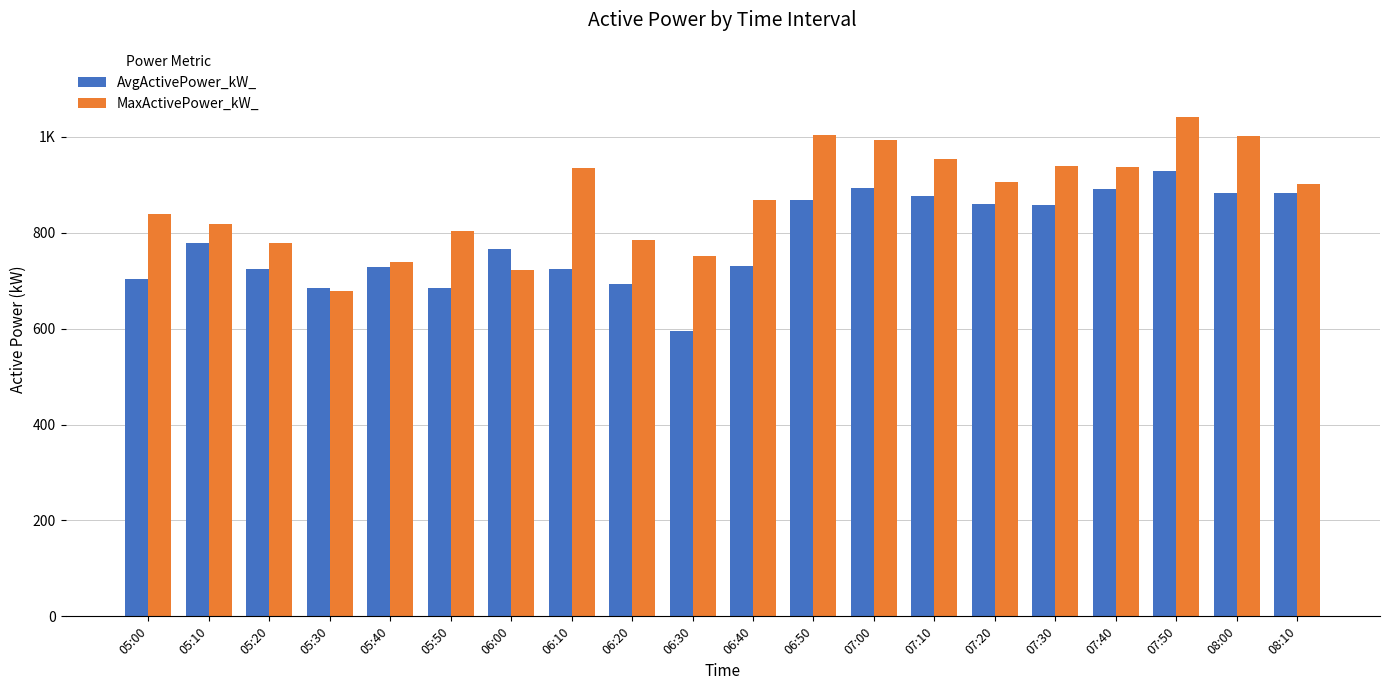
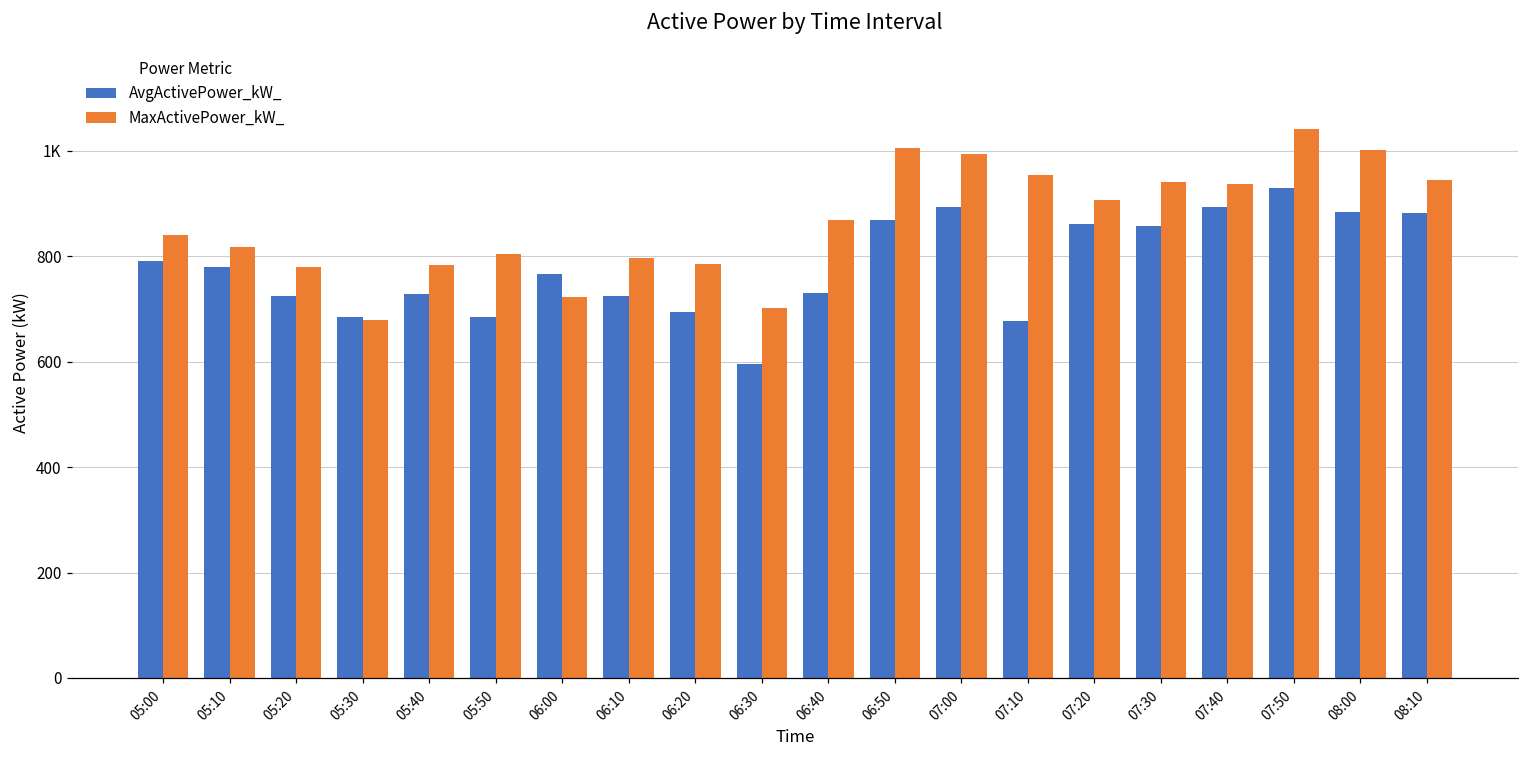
  {
    "AvgActivePower_kW_": {
-     "05:00": 700,
+     "05:00": 790,
      "05:10": 780,
      "05:20": 730,
      "05:30": 690,
      "05:40": 730,
      "05:50": 680,
      "06:00": 770,
      "06:10": 720,
      "06:20": 690,
      "06:30": 600,
      "06:40": 730,
      "06:50": 870,
      "07:00": 890,
-     "07:10": 880,
+     "07:10": 680,
      "07:20": 860,
      "07:30": 860,
      "07:40": 890,
      "07:50": 930,
      "08:00": 880,
      "08:10": 880
    },
    "MaxActivePower_kW_": {
      "05:00": 840,
      "05:10": 820,
      "05:20": 780,
      "05:30": 680,
-     "05:40": 740,
+     "05:40": 780,
      "05:50": 800,
      "06:00": 720,
-     "06:10": 930,
+     "06:10": 800,
      "06:20": 790,
-     "06:30": 750,
+     "06:30": 700,
      "06:40": 870,
      "06:50": 1000,
      "07:00": 990,
      "07:10": 950,
      "07:20": 910,
      "07:30": 940,
      "07:40": 940,
      "07:50": 1040,
      "08:00": 1000,
-     "08:10": 900
+     "08:10": 940
    }
  }
